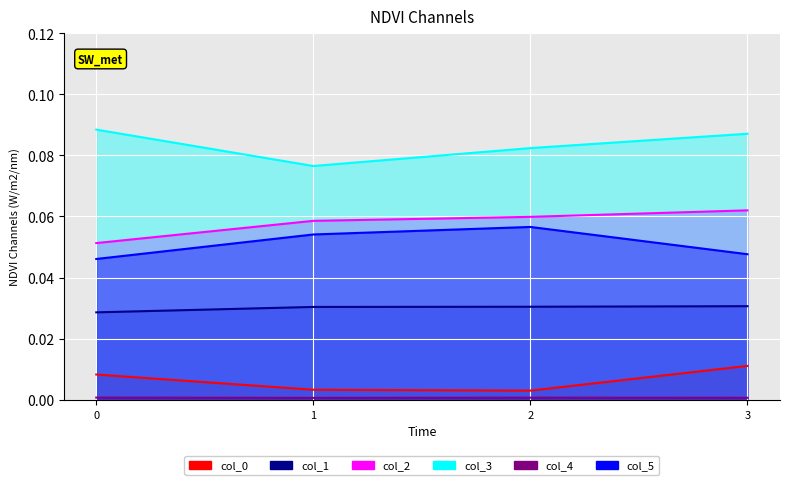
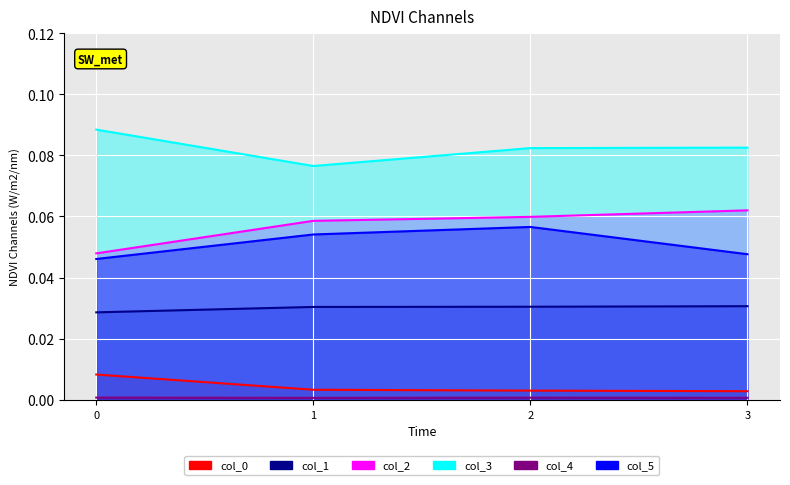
  {
    "col_0": {
      "0": 0.008,
      "1": 0.003,
      "2": 0.003,
-     "3": 0.011
+     "3": 0.003
    },
    "col_1": {
      "0": 0.029,
      "1": 0.030,
      "2": 0.030,
      "3": 0.031
    },
    "col_2": {
-     "0": 0.051,
+     "0": 0.048,
      "1": 0.059,
      "2": 0.060,
      "3": 0.062
    },
    "col_3": {
      "0": 0.088,
      "1": 0.077,
      "2": 0.082,
-     "3": 0.087
+     "3": 0.083
    },
    "col_4": {
      "0": 0.001,
      "1": 0.001,
      "2": 0.001,
      "3": 0.001
    },
    "col_5": {
      "0": 0.046,
      "1": 0.054,
      "2": 0.057,
      "3": 0.048
    }
  }
